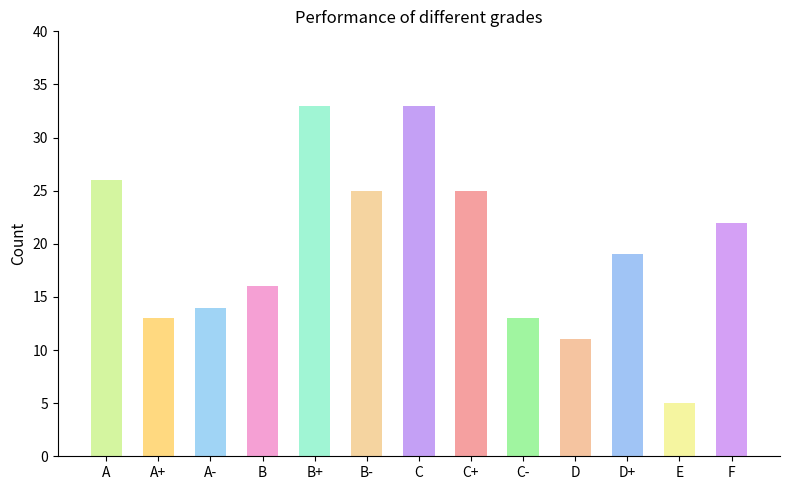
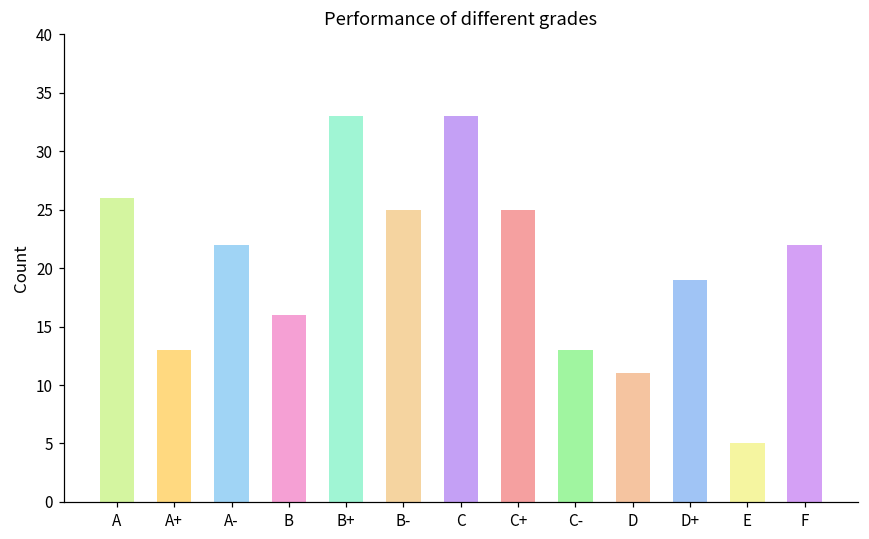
  {
    "A": 26,
    "A+": 13,
-   "A-": 14,
+   "A-": 22,
    "B": 16,
    "B+": 33,
    "B-": 25,
    "C": 33,
    "C+": 25,
    "C-": 13,
    "D": 11,
    "D+": 19,
    "E": 5,
    "F": 22
  }
